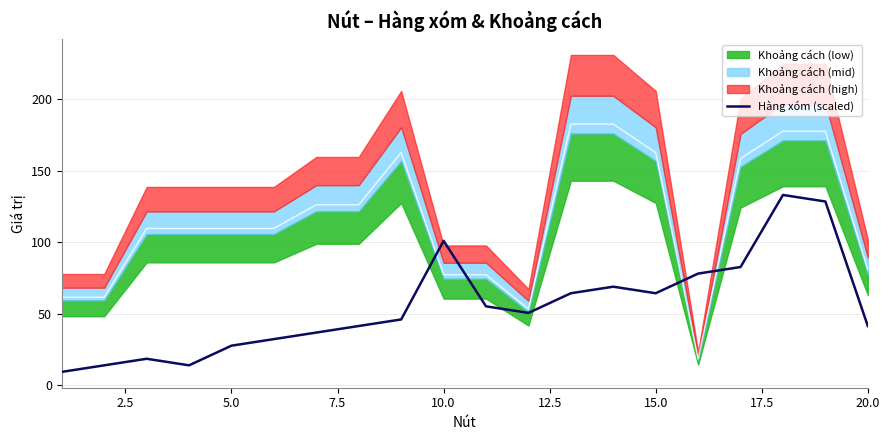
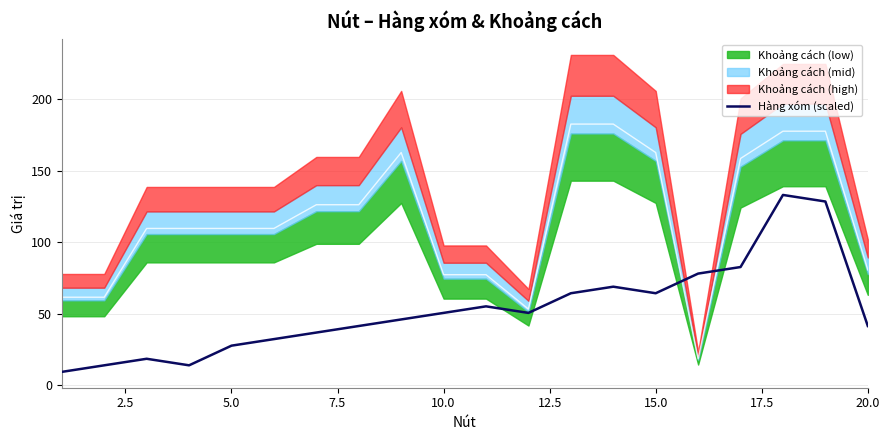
  {
    "Hàng xóm (scaled)": {
      "5.0": 28,
-     "10.0": 101,
+     "10.0": 50,
      "15.0": 64,
      "20.0": 41
    },
    "Khoảng cách (mid)": {
      "5.0": 16,
      "10.0": 11,
      "15.0": 24,
      "20.0": 12
    },
    "Khoảng cách (high)": {
      "5.0": 17,
      "10.0": 12,
      "15.0": 25,
      "20.0": 13
    }
  }
